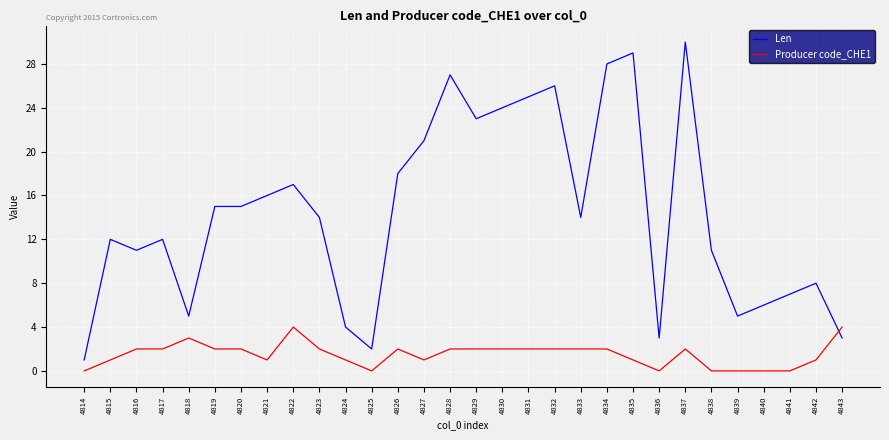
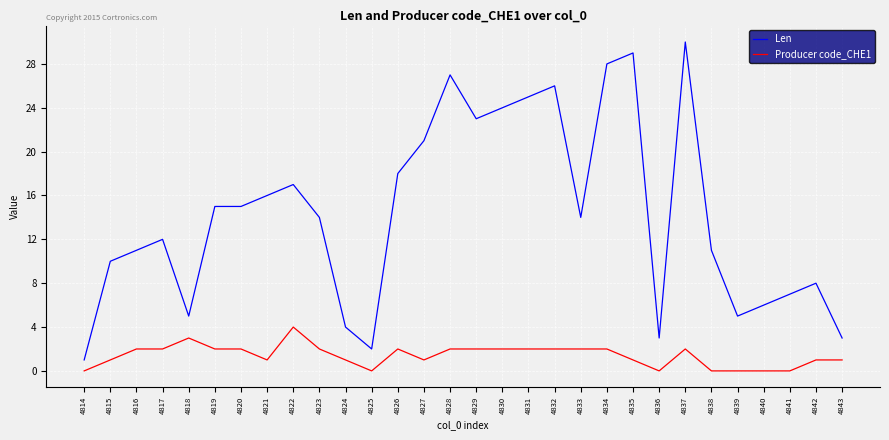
  {
    "Len": {
      "4814": 1,
-     "4815": 12,
+     "4815": 10,
      "4816": 11,
      "4817": 12,
      "4818": 5,
      "4819": 15,
      "4820": 15,
      "4821": 16,
      "4822": 17,
      "4823": 14,
      "4824": 4,
      "4825": 2,
      "4826": 18,
      "4827": 21,
      "4828": 27,
      "4829": 23,
      "4830": 24,
      "4831": 25,
      "4832": 26,
      "4833": 14,
      "4834": 28,
      "4835": 29,
      "4836": 3,
      "4837": 30,
      "4838": 11,
      "4839": 5,
      "4840": 6,
      "4841": 7,
      "4842": 8,
      "4843": 3
    },
    "Producer code_CHE1": {
      "4814": 0,
      "4815": 1,
      "4816": 2,
      "4817": 2,
      "4818": 3,
      "4819": 2,
      "4820": 2,
      "4821": 1,
      "4822": 4,
      "4823": 2,
      "4824": 1,
      "4825": 0,
      "4826": 2,
      "4827": 1,
      "4828": 2,
      "4829": 2,
      "4830": 2,
      "4831": 2,
      "4832": 2,
      "4833": 2,
      "4834": 2,
      "4835": 1,
      "4836": 0,
      "4837": 2,
      "4838": 0,
      "4839": 0,
      "4840": 0,
      "4841": 0,
      "4842": 1,
-     "4843": 4
+     "4843": 1
    }
  }
